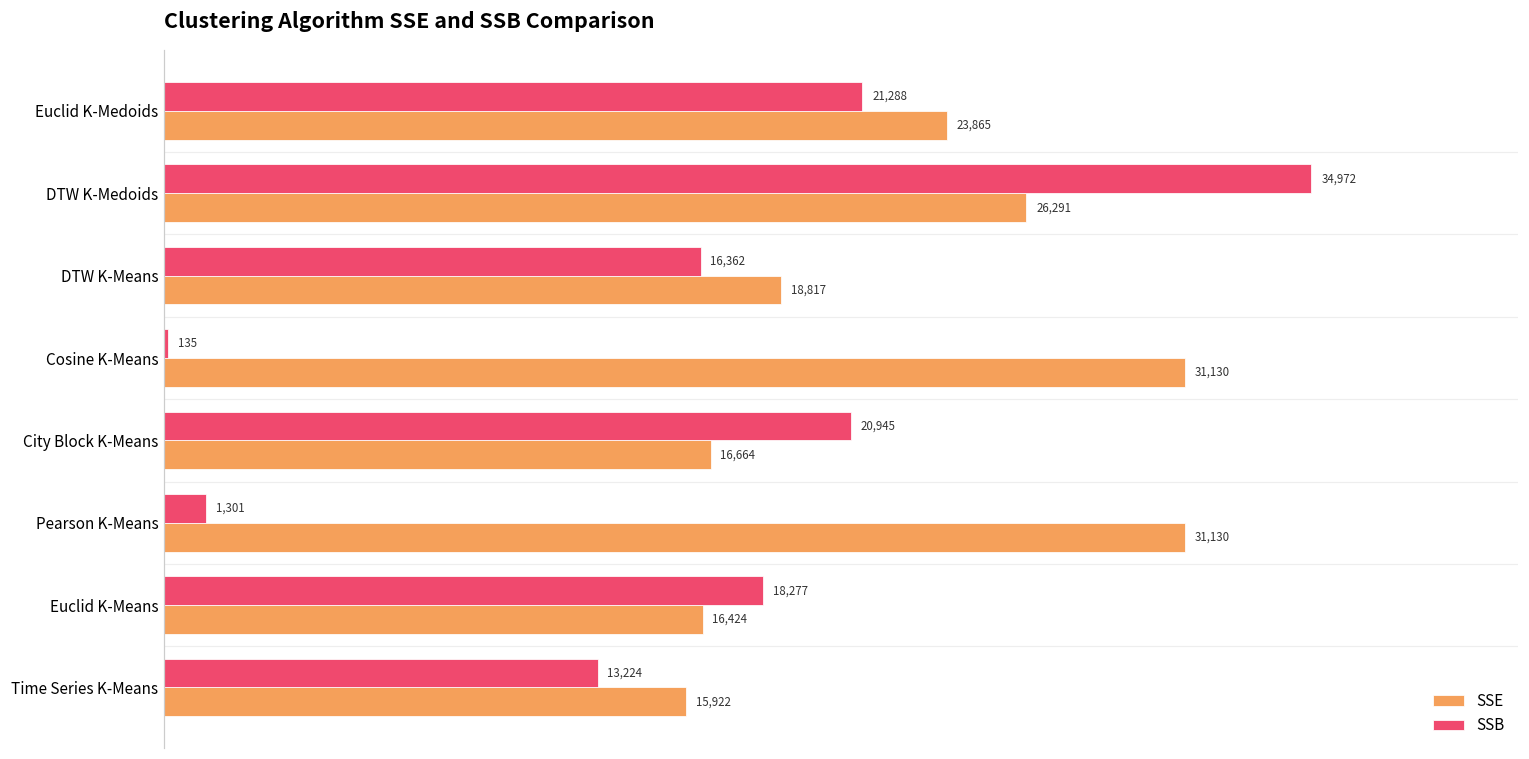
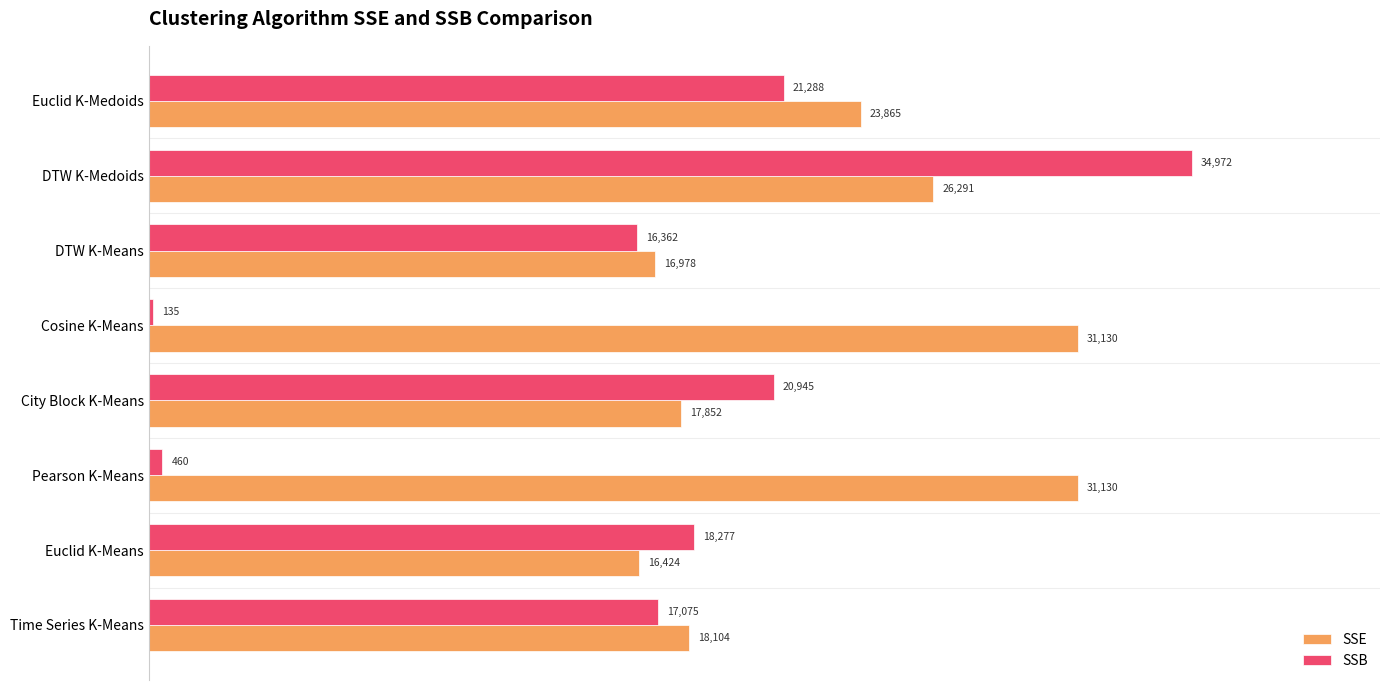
  {
    "SSE": {
      "Euclid K-Medoids": "23,865",
      "DTW K-Medoids": "26,291",
-     "DTW K-Means": "18,817",
+     "DTW K-Means": "16,978",
      "Cosine K-Means": "31,130",
-     "City Block K-Means": "16,664",
+     "City Block K-Means": "17,852",
      "Pearson K-Means": "31,130",
      "Euclid K-Means": "16,424",
-     "Time Series K-Means": "15,922"
+     "Time Series K-Means": "18,104"
    },
    "SSB": {
      "Euclid K-Medoids": "21,288",
      "DTW K-Medoids": "34,972",
      "DTW K-Means": "16,362",
      "Cosine K-Means": "135",
      "City Block K-Means": "20,945",
-     "Pearson K-Means": "1,301",
+     "Pearson K-Means": "460",
      "Euclid K-Means": "18,277",
-     "Time Series K-Means": "13,224"
+     "Time Series K-Means": "17,075"
    }
  }
